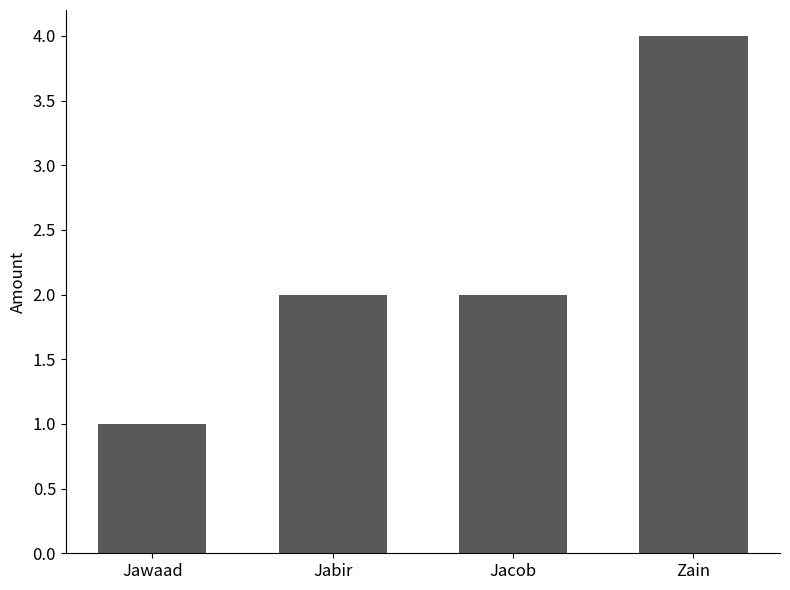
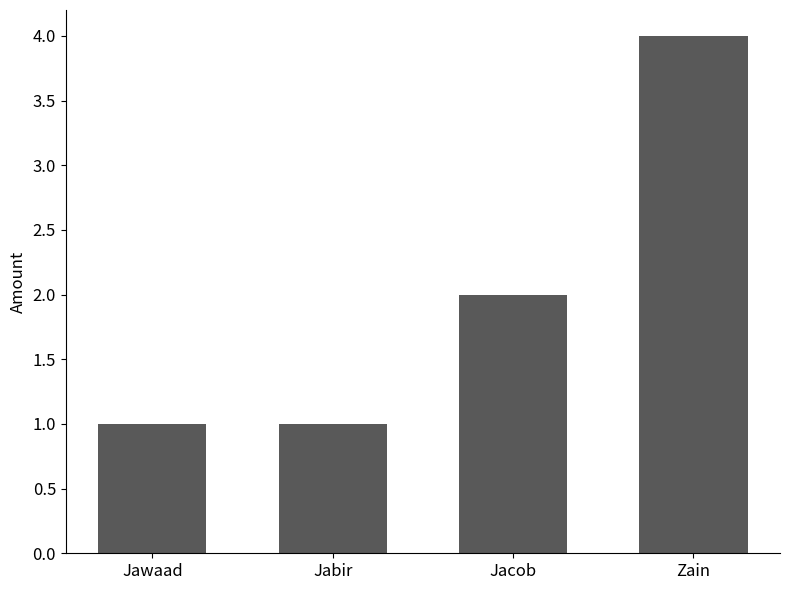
  {
    "Jawaad": 1,
-   "Jabir": 2,
+   "Jabir": 1,
    "Jacob": 2,
    "Zain": 4
  }
